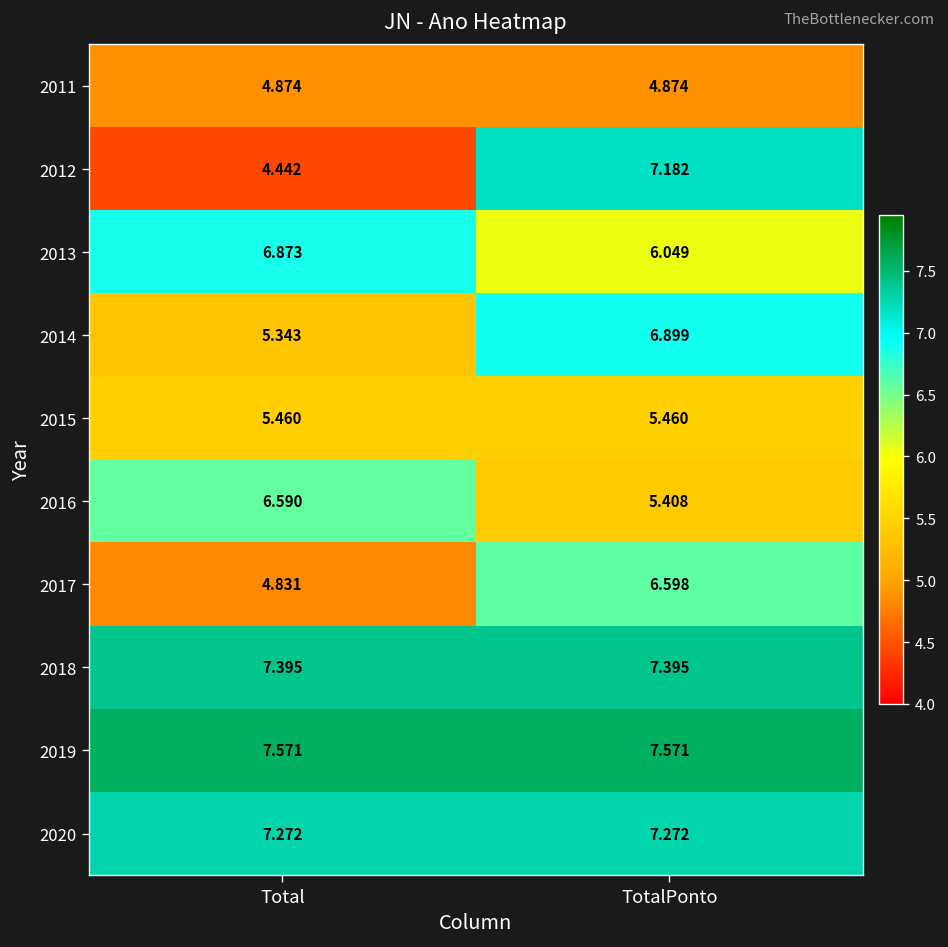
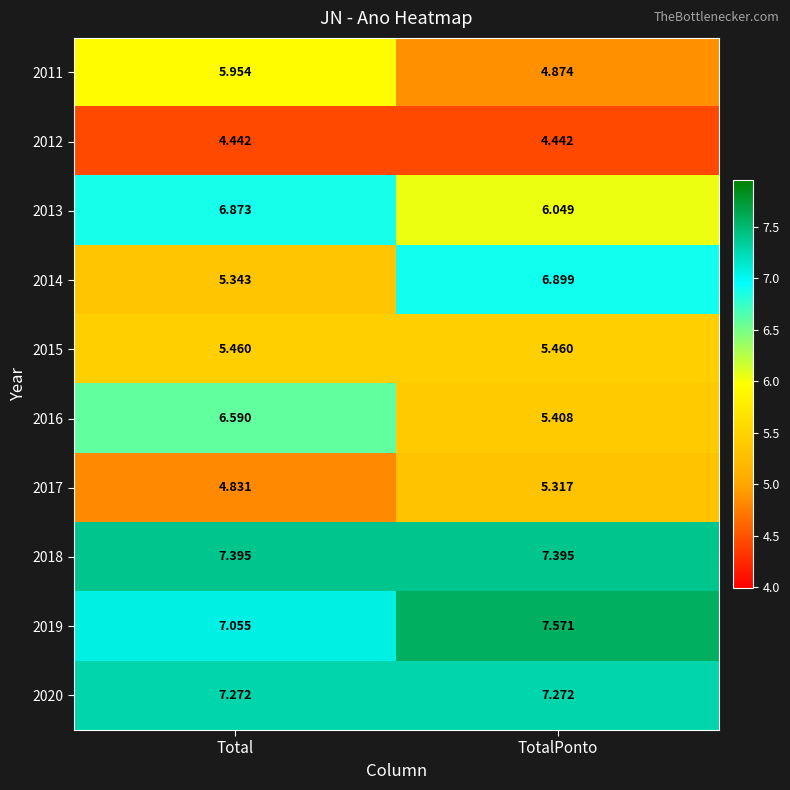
  {
    "2011": {
-     "Total": 4.874,
+     "Total": 5.954,
      "TotalPonto": 4.874
    },
    "2012": {
      "Total": 4.442,
-     "TotalPonto": 7.182
+     "TotalPonto": 4.442
    },
    "2013": {
      "Total": 6.873,
      "TotalPonto": 6.049
    },
    "2014": {
      "Total": 5.343,
      "TotalPonto": 6.899
    },
    "2015": {
      "Total": 5.460,
      "TotalPonto": 5.460
    },
    "2016": {
      "Total": 6.590,
      "TotalPonto": 5.408
    },
    "2017": {
      "Total": 4.831,
-     "TotalPonto": 6.598
+     "TotalPonto": 5.317
    },
    "2018": {
      "Total": 7.395,
      "TotalPonto": 7.395
    },
    "2019": {
-     "Total": 7.571,
+     "Total": 7.055,
      "TotalPonto": 7.571
    },
    "2020": {
      "Total": 7.272,
      "TotalPonto": 7.272
    }
  }
